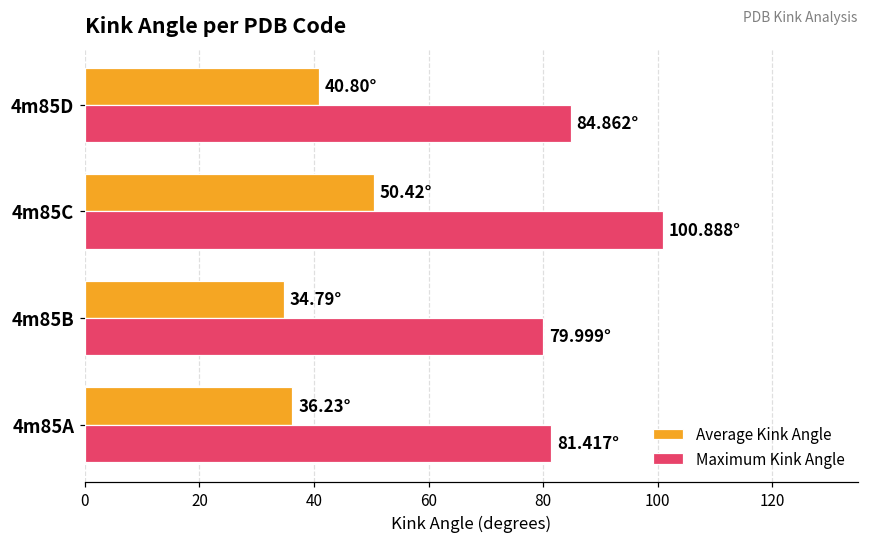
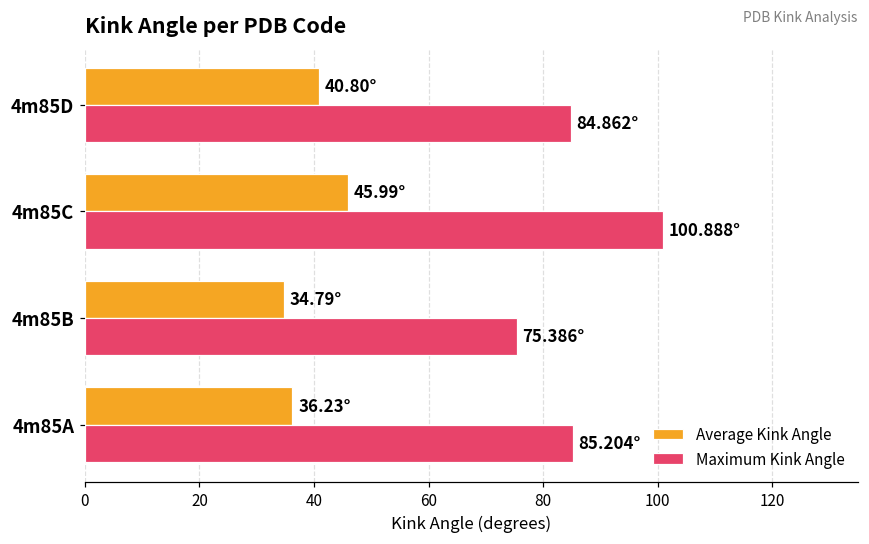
  {
    "Average Kink Angle": {
      "4m85D": "40.80°",
-     "4m85C": "50.42°",
+     "4m85C": "45.99°",
      "4m85B": "34.79°",
      "4m85A": "36.23°"
    },
    "Maximum Kink Angle": {
      "4m85D": "84.862°",
      "4m85C": "100.888°",
-     "4m85B": "79.999°",
-     "4m85A": "81.417°"
+     "4m85B": "75.386°",
+     "4m85A": "85.204°"
    }
  }
